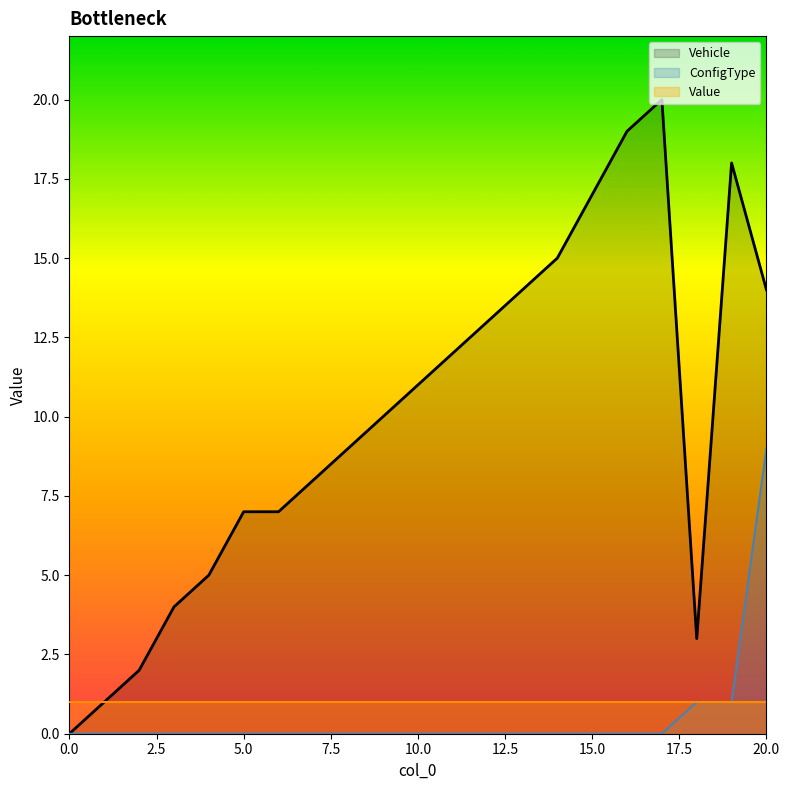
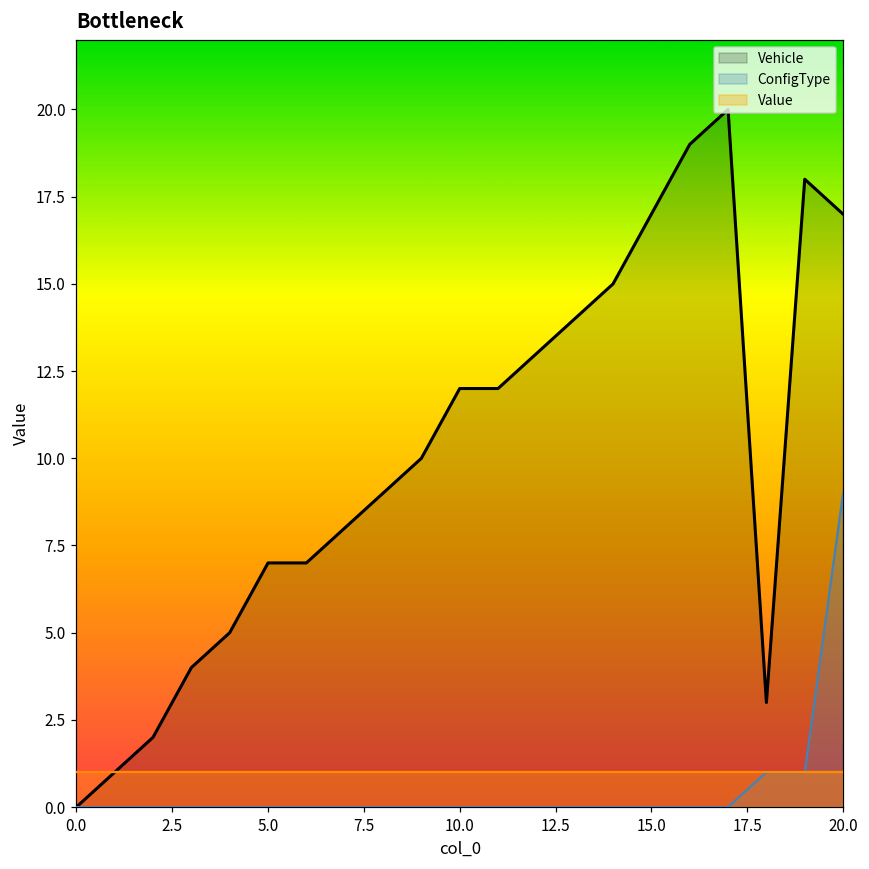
  {
    "Vehicle": {
      "5.0": 7,
-     "10.0": 11,
+     "10.0": 12,
      "15.0": 17,
-     "20.0": 14
+     "20.0": 17
    },
    "ConfigType": {
      "5.0": 0,
      "10.0": 0,
      "15.0": 0,
      "20.0": 9
    },
    "Value": {
      "0.0": 1,
      "5.0": 1,
      "10.0": 1,
      "15.0": 1,
      "20.0": 1
    }
  }
